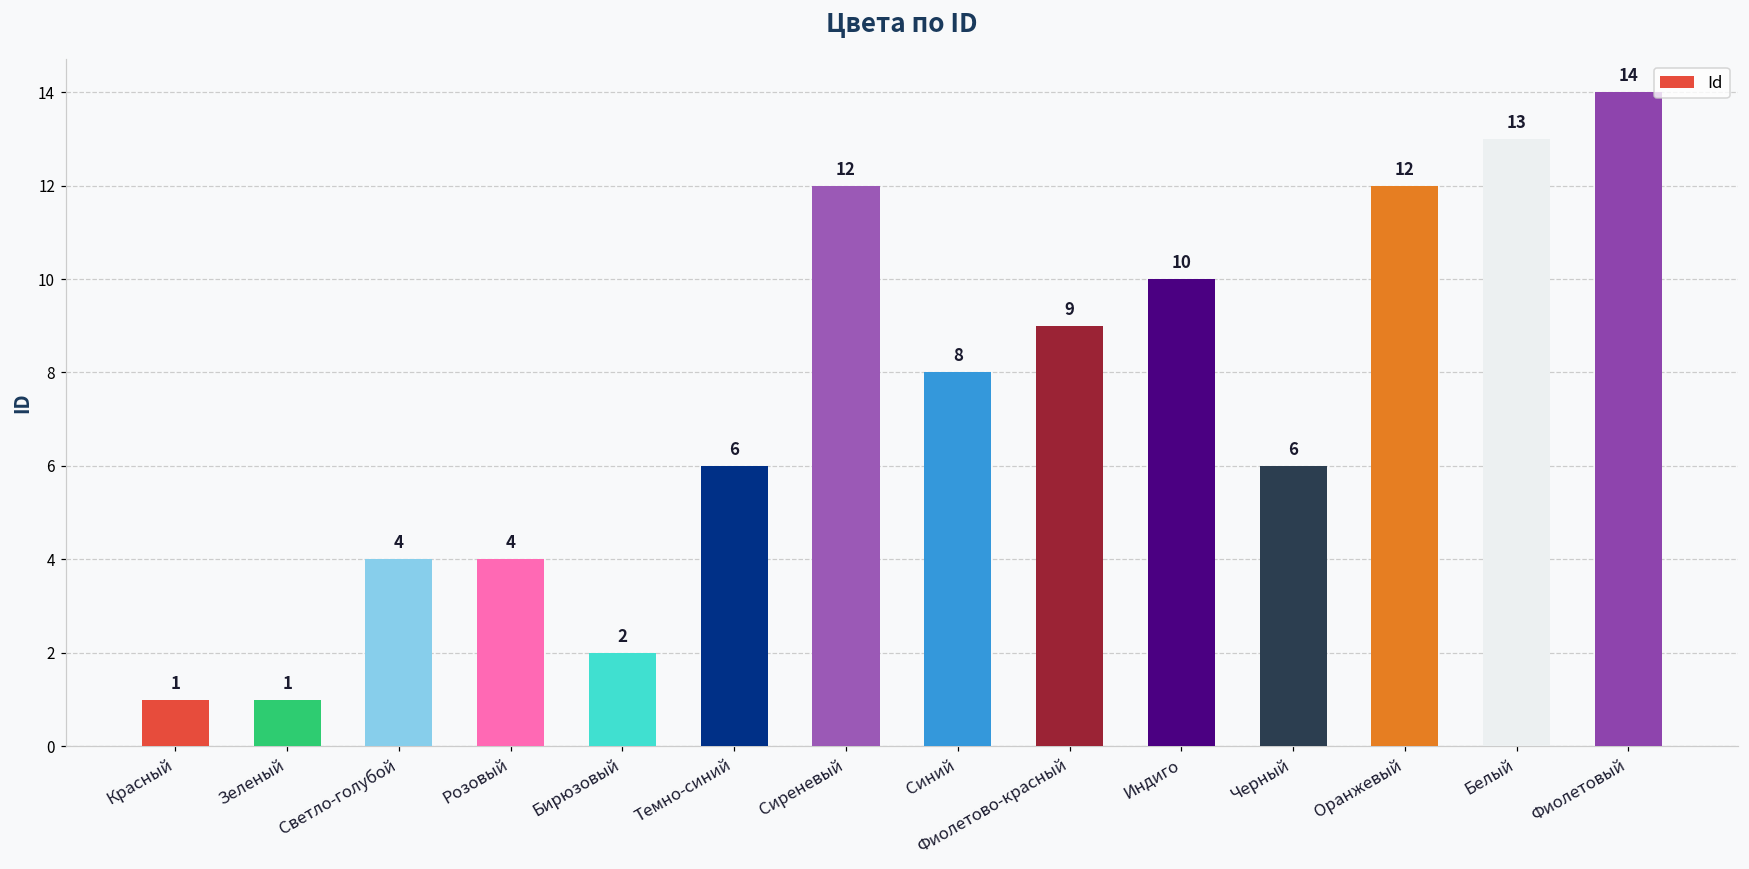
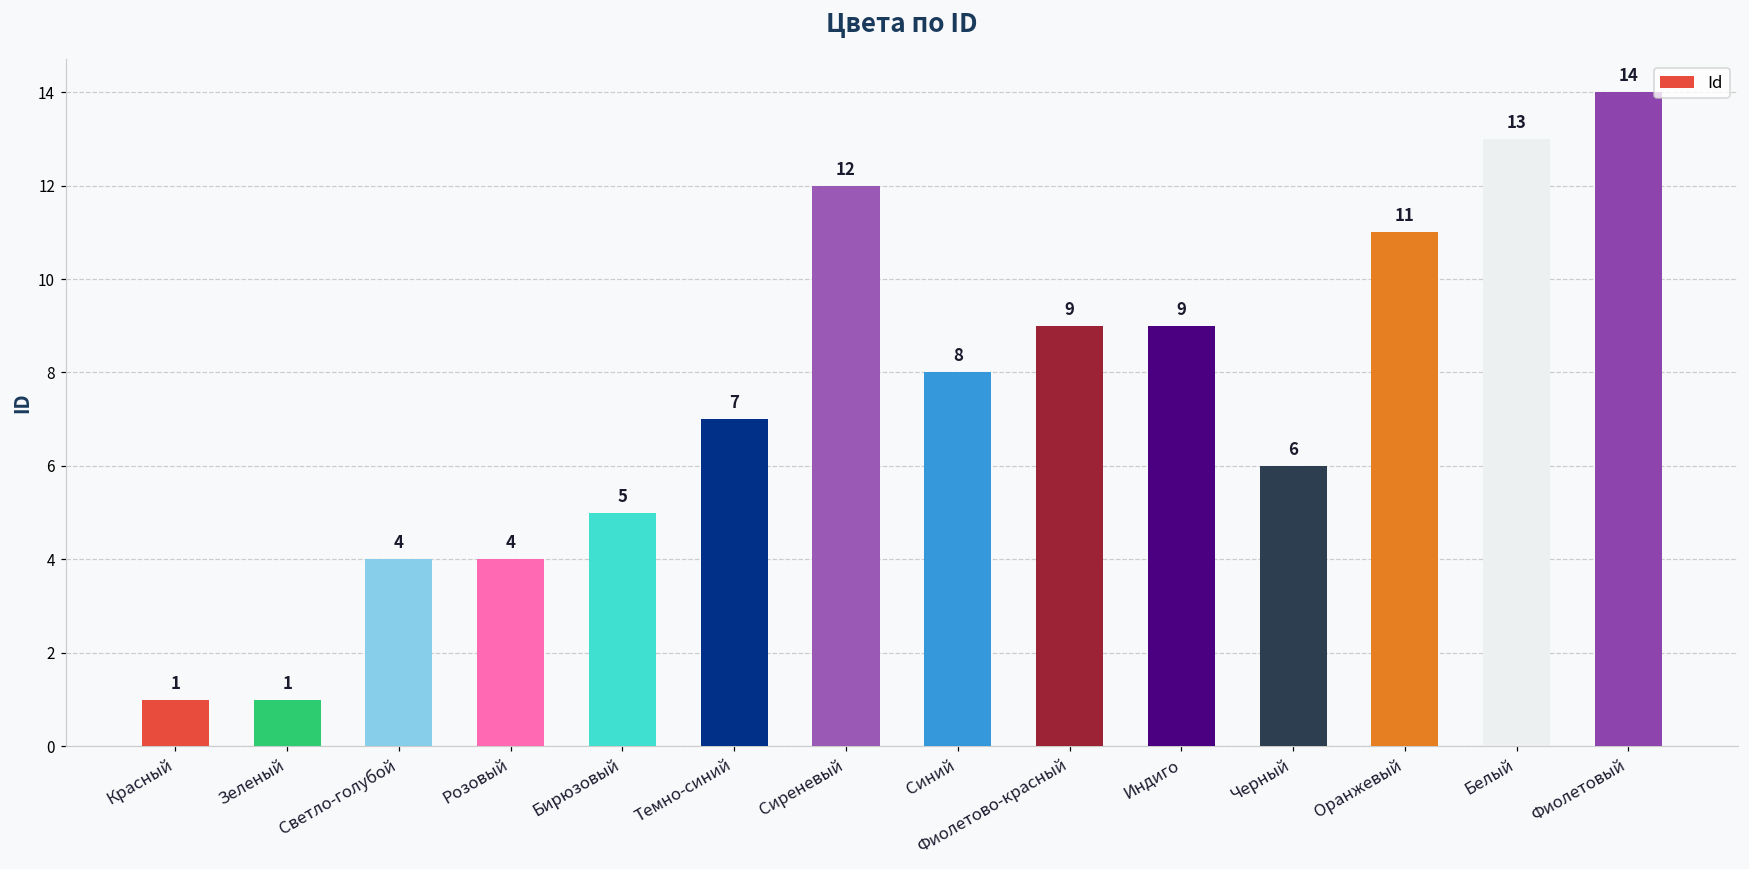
  {
    "Красный": 1,
    "Зеленый": 1,
    "Светло-голубой": 4,
    "Розовый": 4,
-   "Бирюзовый": 2,
-   "Темно-синий": 6,
+   "Бирюзовый": 5,
+   "Темно-синий": 7,
    "Сиреневый": 12,
    "Синий": 8,
    "Фиолетово-красный": 9,
-   "Индиго": 10,
+   "Индиго": 9,
    "Черный": 6,
-   "Оранжевый": 12,
+   "Оранжевый": 11,
    "Белый": 13,
    "Фиолетовый": 14
  }
